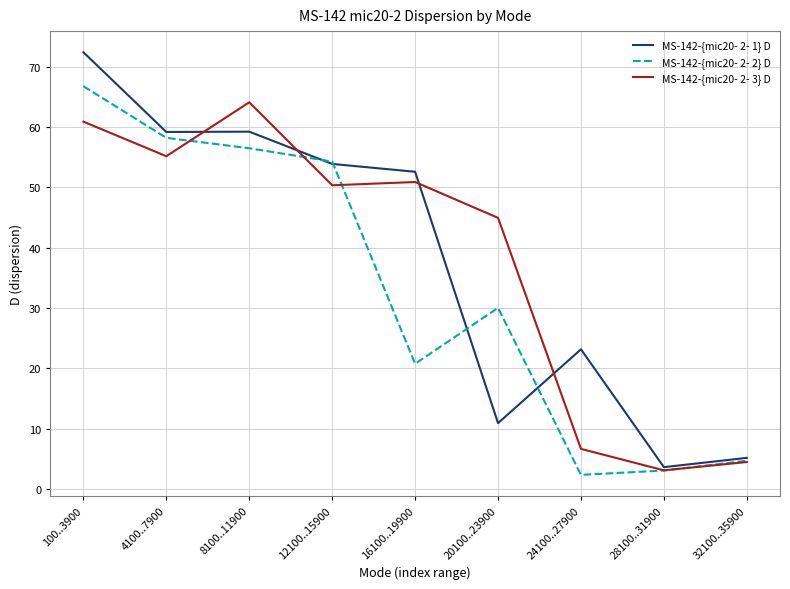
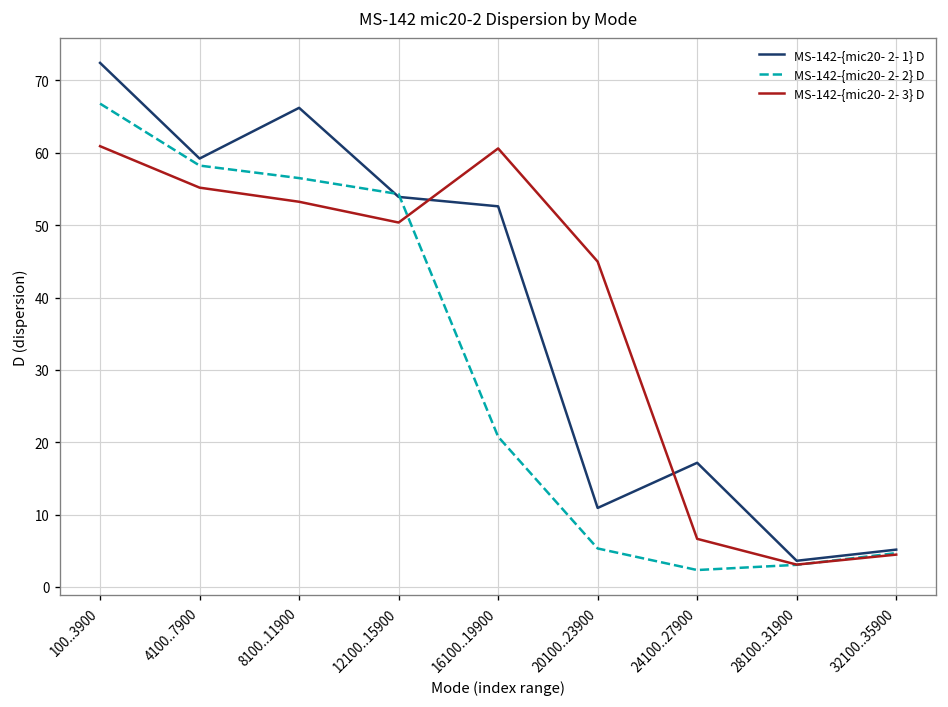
  {
    "MS-142-{mic20- 2- 1} D": {
      "100..3900": 72,
      "4100..7900": 59,
-     "8100..11900": 59,
+     "8100..11900": 66,
      "16100..19900": 53,
      "20100..23900": 11,
-     "24100..27900": 23,
+     "24100..27900": 17,
      "28100..31900": 4,
      "32100..35900": 5
    },
    "MS-142-{mic20- 2- 2} D": {
      "100..3900": 67,
      "4100..7900": 58,
      "8100..11900": 57,
      "16100..19900": 21,
-     "20100..23900": 30,
+     "20100..23900": 5,
      "24100..27900": 2
    },
    "MS-142-{mic20- 2- 3} D": {
      "100..3900": 61,
      "4100..7900": 55,
-     "8100..11900": 64,
+     "8100..11900": 53,
      "12100..15900": 50,
-     "16100..19900": 51,
+     "16100..19900": 61,
      "20100..23900": 45,
      "24100..27900": 7
    }
  }
